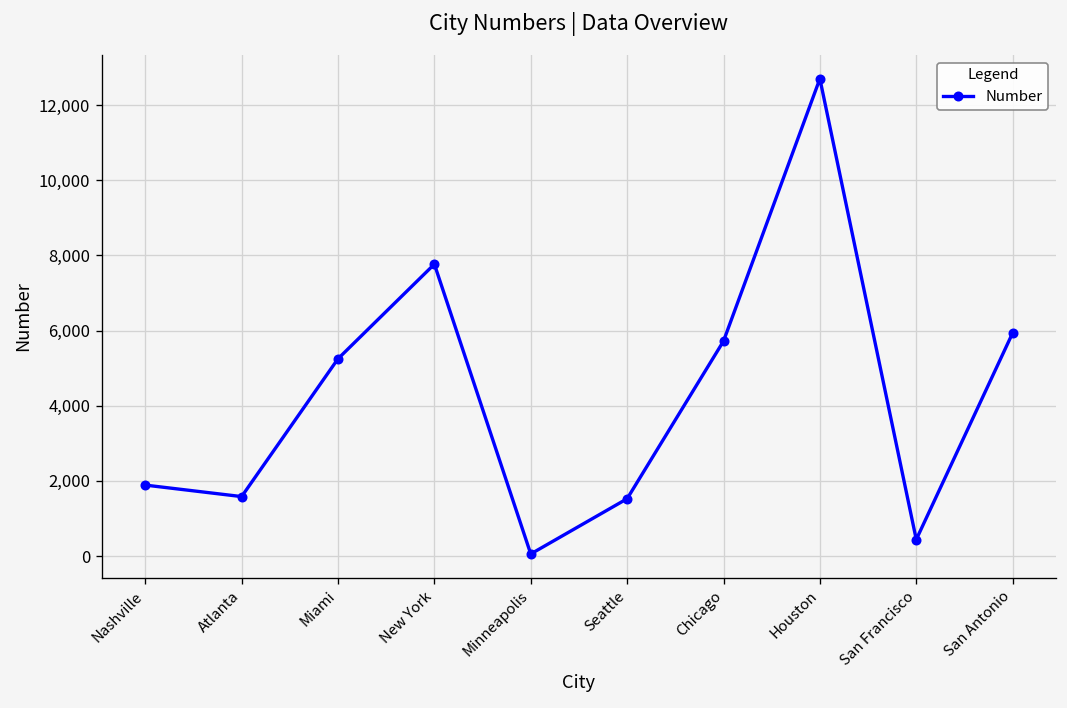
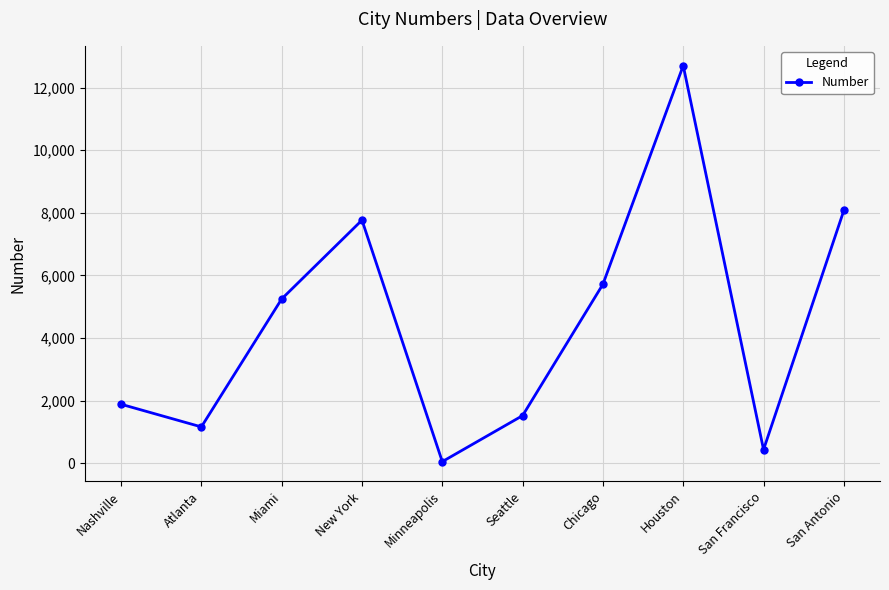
  {
    "Nashville": "1,900",
-   "Atlanta": "1,600",
+   "Atlanta": "1,200",
    "Miami": "5,300",
    "New York": "7,800",
    "Minneapolis": "100",
    "Seattle": "1,500",
    "Chicago": "5,700",
    "Houston": "12,700",
    "San Francisco": "400",
-   "San Antonio": "5,900"
+   "San Antonio": "8,100"
  }
